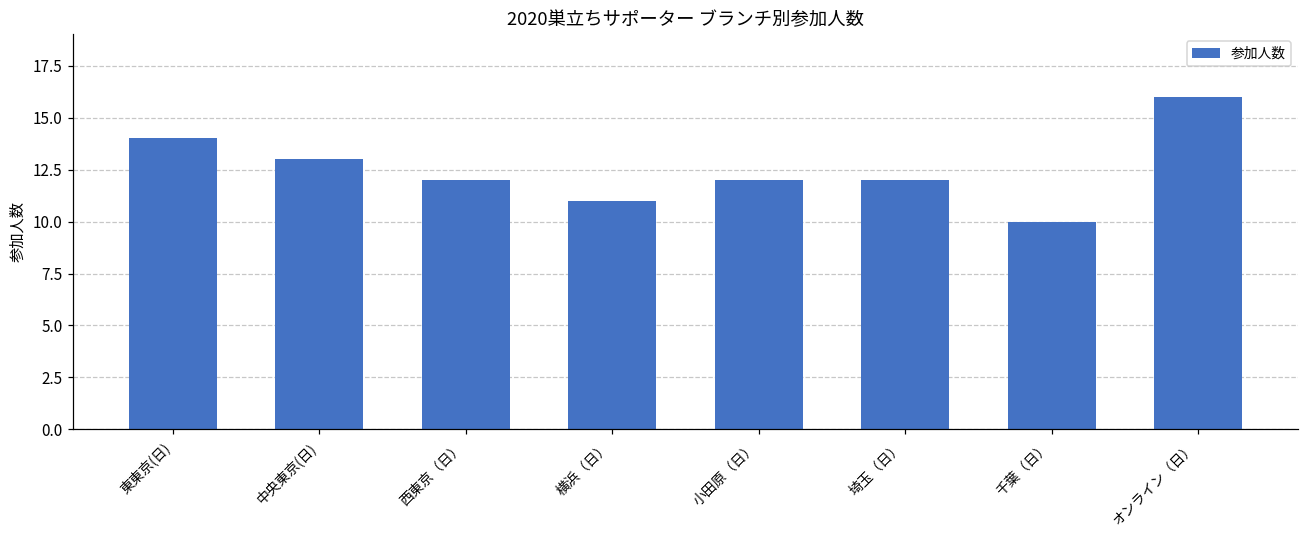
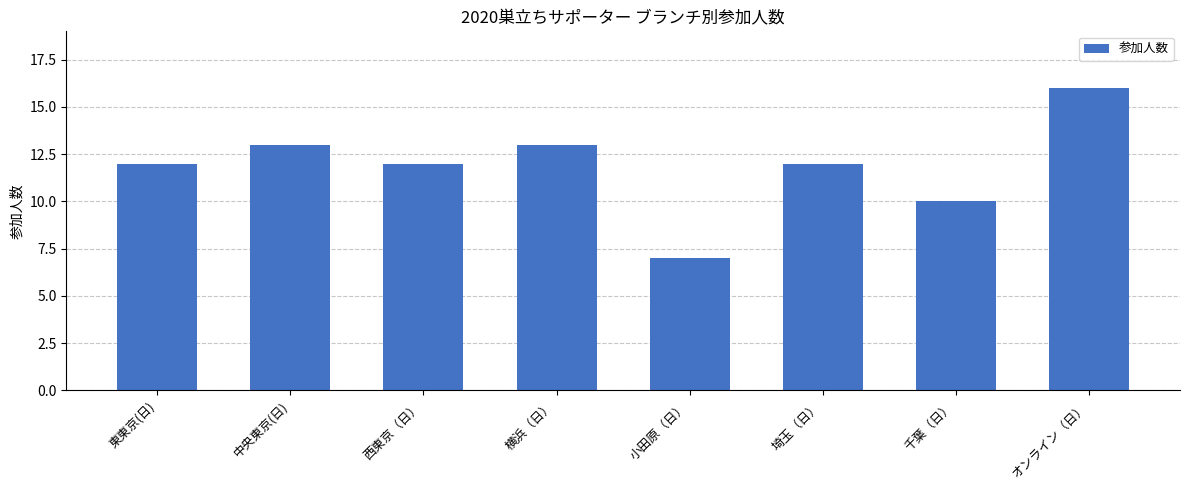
  {
-   "東東京(日)": 14,
+   "東東京(日)": 12,
    "中央東京(日)": 13,
    "西東京（日）": 12,
-   "横浜（日）": 11,
-   "小田原（日）": 12,
+   "横浜（日）": 13,
+   "小田原（日）": 7,
    "埼玉（日）": 12,
    "千葉（日）": 10,
    "オンライン（日）": 16
  }
